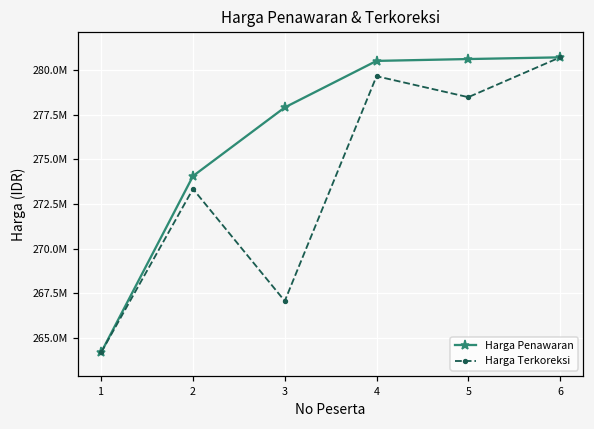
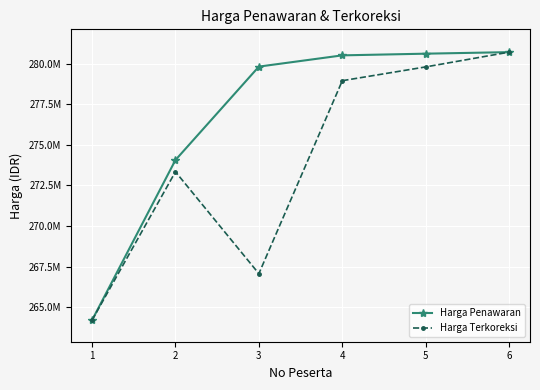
  {
    "Harga Penawaran": {
      "2": 274100000,
-     "3": 277900000,
+     "3": 279800000,
      "4": 280500000,
      "5": 280600000
    },
    "Harga Terkoreksi": {
      "2": 273300000,
      "3": 267100000,
-     "4": 279600000,
-     "5": 278500000
+     "4": 278900000,
+     "5": 279800000
    }
  }
